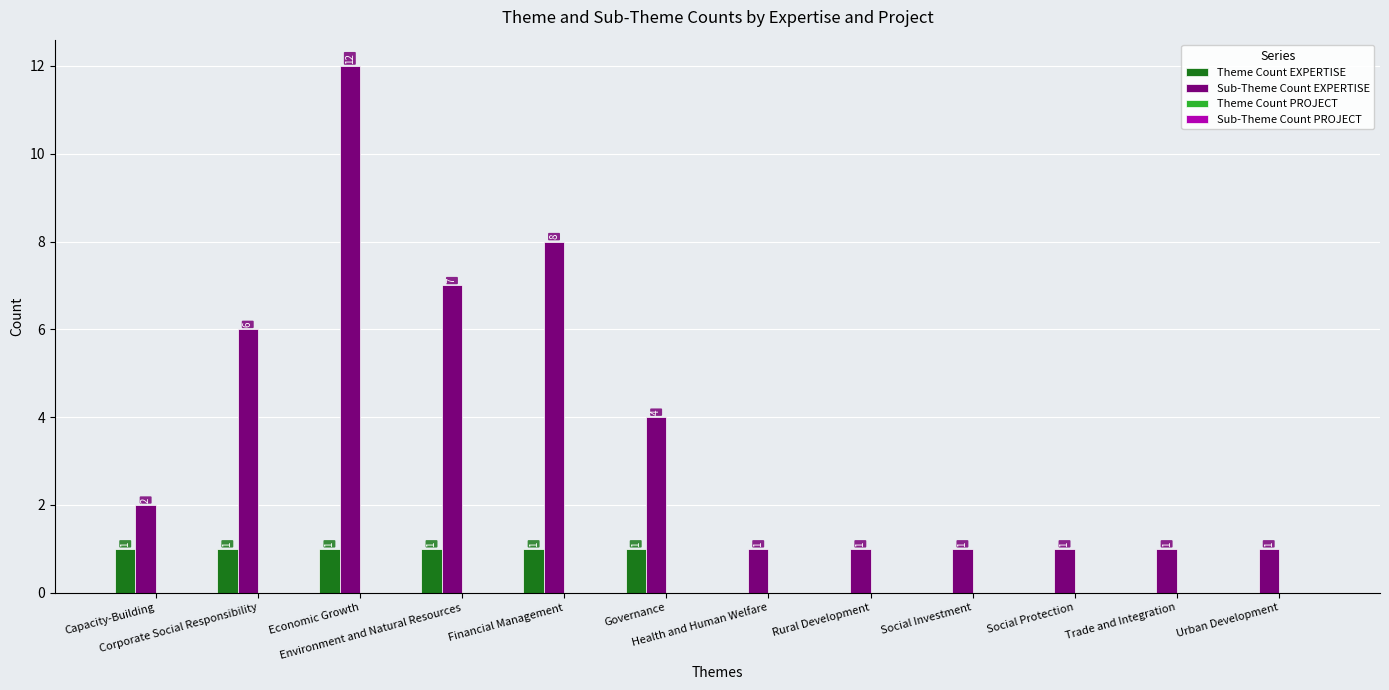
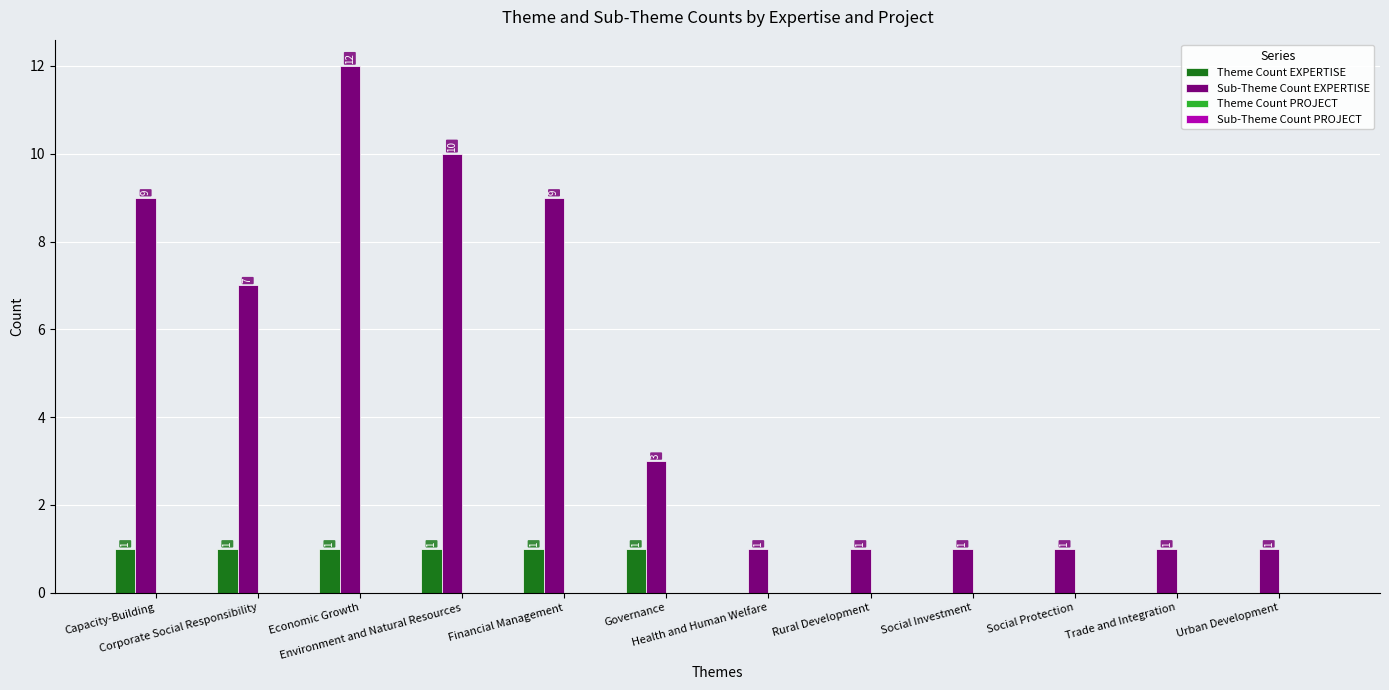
  {
    "Theme Count EXPERTISE": {
      "Health and Human Welfare": 0.0,
      "Rural Development": 0.0,
      "Social Investment": 0.0,
      "Social Protection": 0.0,
      "Trade and Integration": 0.0,
      "Urban Development": 0.0
    },
    "Sub-Theme Count EXPERTISE": {
-     "Capacity-Building": 2,
-     "Corporate Social Responsibility": 6,
-     "Environment and Natural Resources": 7,
-     "Financial Management": 8,
-     "Governance": 4
+     "Capacity-Building": 9,
+     "Corporate Social Responsibility": 7,
+     "Environment and Natural Resources": 10,
+     "Financial Management": 9,
+     "Governance": 3
    },
    "Theme Count PROJECT": {
      "Capacity-Building": 0.0,
      "Corporate Social Responsibility": 0.0,
      "Economic Growth": 0.0,
      "Environment and Natural Resources": 0.0,
      "Financial Management": 0.0,
      "Governance": 0.0,
      "Health and Human Welfare": 0.0,
      "Rural Development": 0.0,
      "Social Investment": 0.0,
      "Social Protection": 0.0,
      "Trade and Integration": 0.0,
      "Urban Development": 0.0
    },
    "Sub-Theme Count PROJECT": {
      "Capacity-Building": 0.0,
      "Corporate Social Responsibility": 0.0,
      "Economic Growth": 0.0,
      "Environment and Natural Resources": 0.0,
      "Financial Management": 0.0,
      "Governance": 0.0,
      "Health and Human Welfare": 0.0,
      "Rural Development": 0.0,
      "Social Investment": 0.0,
      "Social Protection": 0.0,
      "Trade and Integration": 0.0,
      "Urban Development": 0.0
    }
  }
